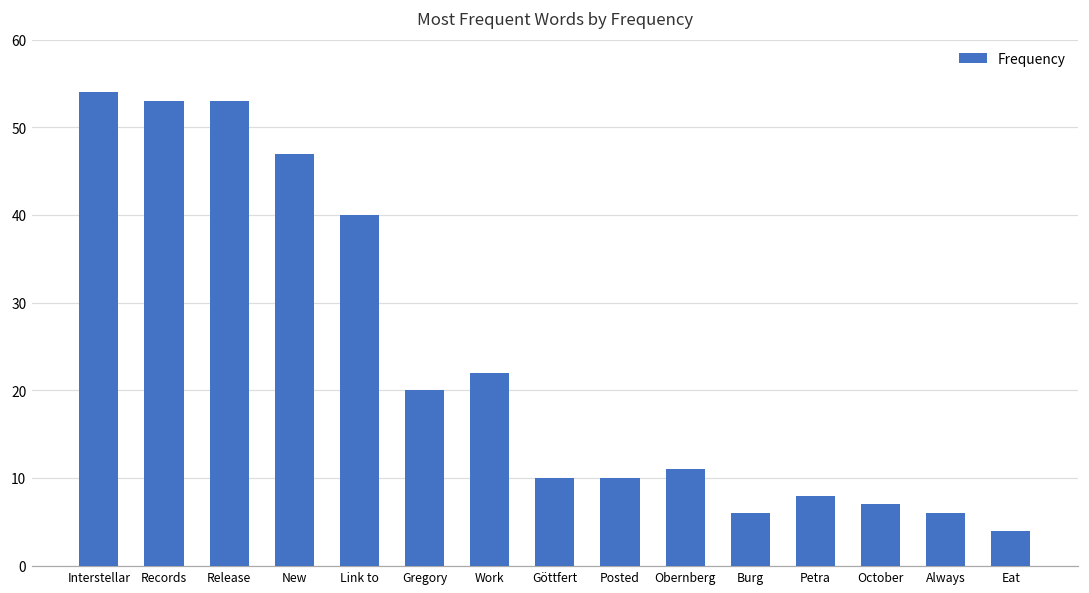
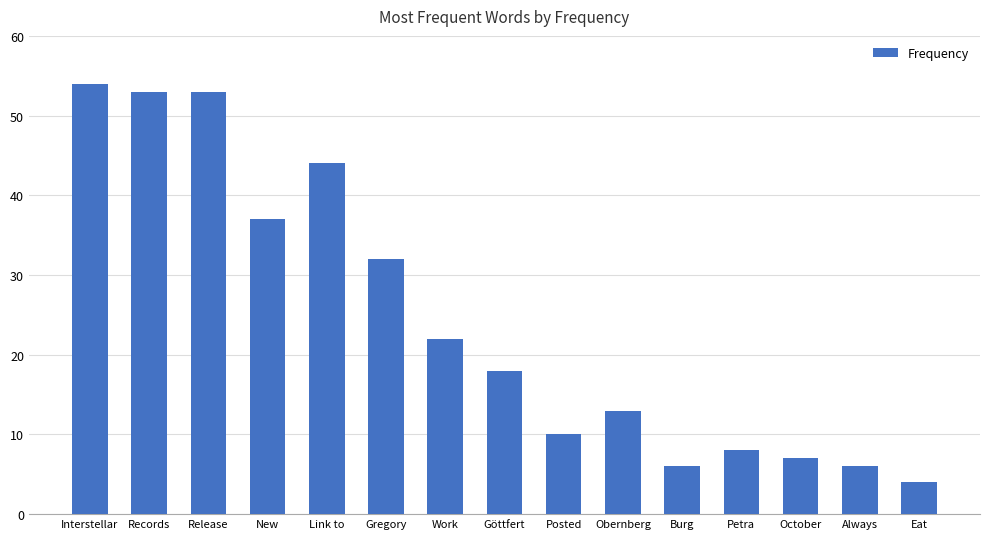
  {
    "Interstellar": 54,
    "Records": 53,
    "Release": 53,
-   "New": 47,
-   "Link to": 40,
-   "Gregory": 20,
+   "New": 37,
+   "Link to": 44,
+   "Gregory": 32,
    "Work": 22,
-   "Göttfert": 10,
+   "Göttfert": 18,
    "Posted": 10,
-   "Obernberg": 11,
+   "Obernberg": 13,
    "Burg": 6,
    "Petra": 8,
    "October": 7,
    "Always": 6,
    "Eat": 4
  }
